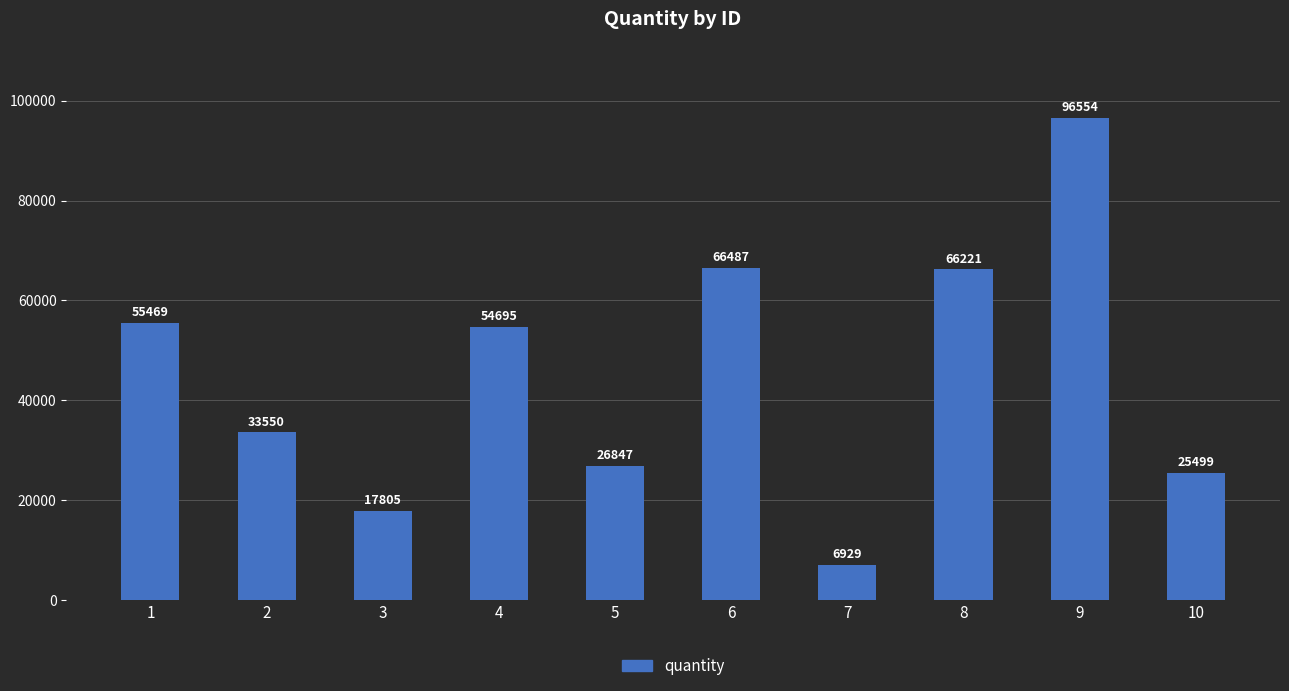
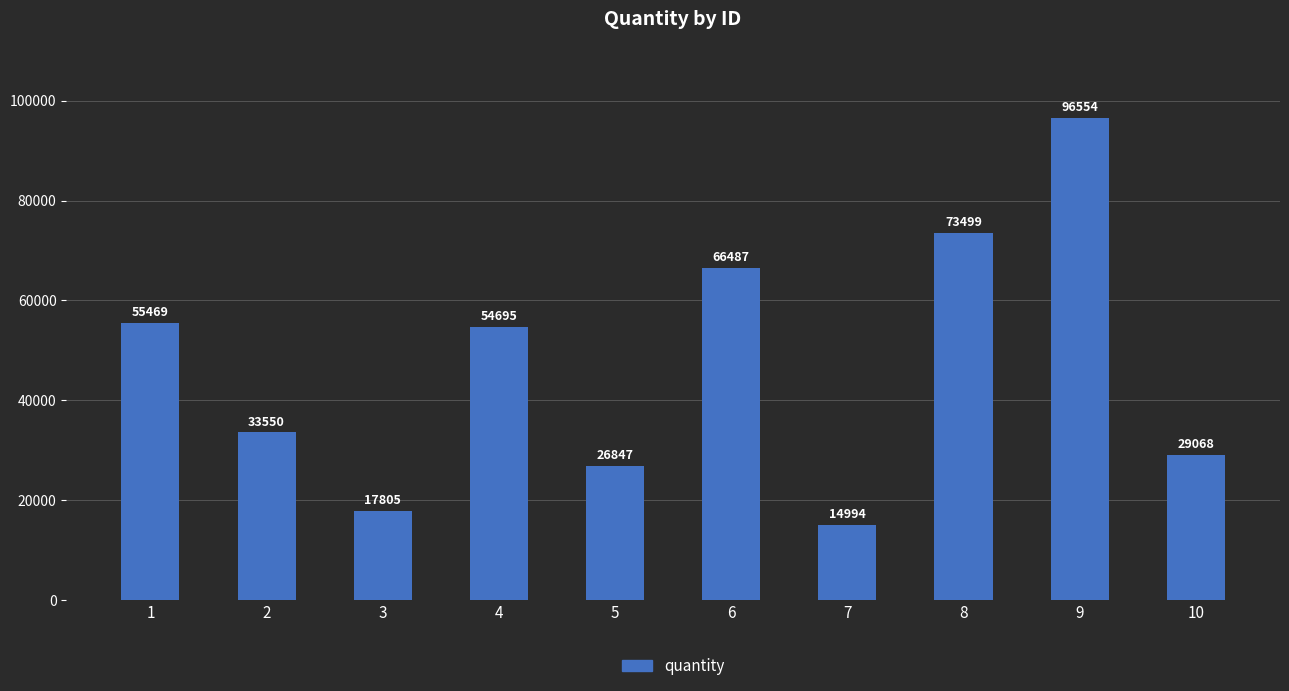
  {
    "1": 55469,
    "2": 33550,
    "3": 17805,
    "4": 54695,
    "5": 26847,
    "6": 66487,
-   "7": 6929,
-   "8": 66221,
+   "7": 14994,
+   "8": 73499,
    "9": 96554,
-   "10": 25499
+   "10": 29068
  }
